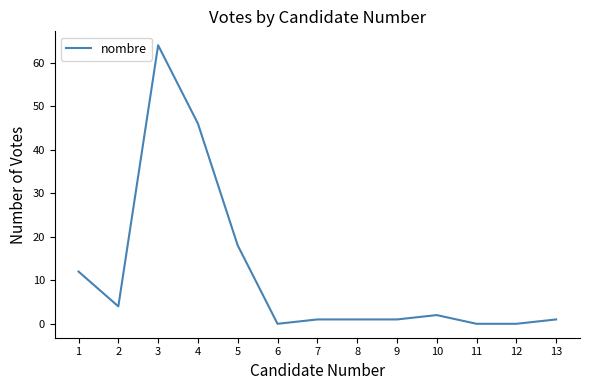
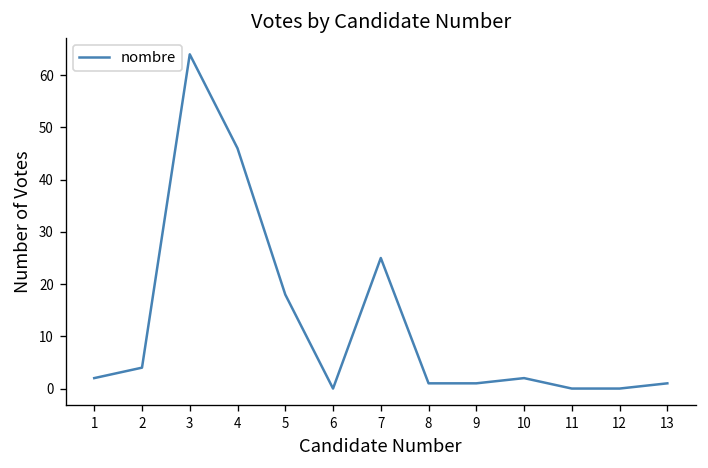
  {
-   "1": 12,
+   "1": 2,
    "2": 4,
    "3": 64,
    "4": 46,
    "5": 18,
    "6": 0,
-   "7": 1,
+   "7": 25,
    "8": 1,
    "9": 1,
    "10": 2,
    "11": 0,
    "12": 0,
    "13": 1
  }
